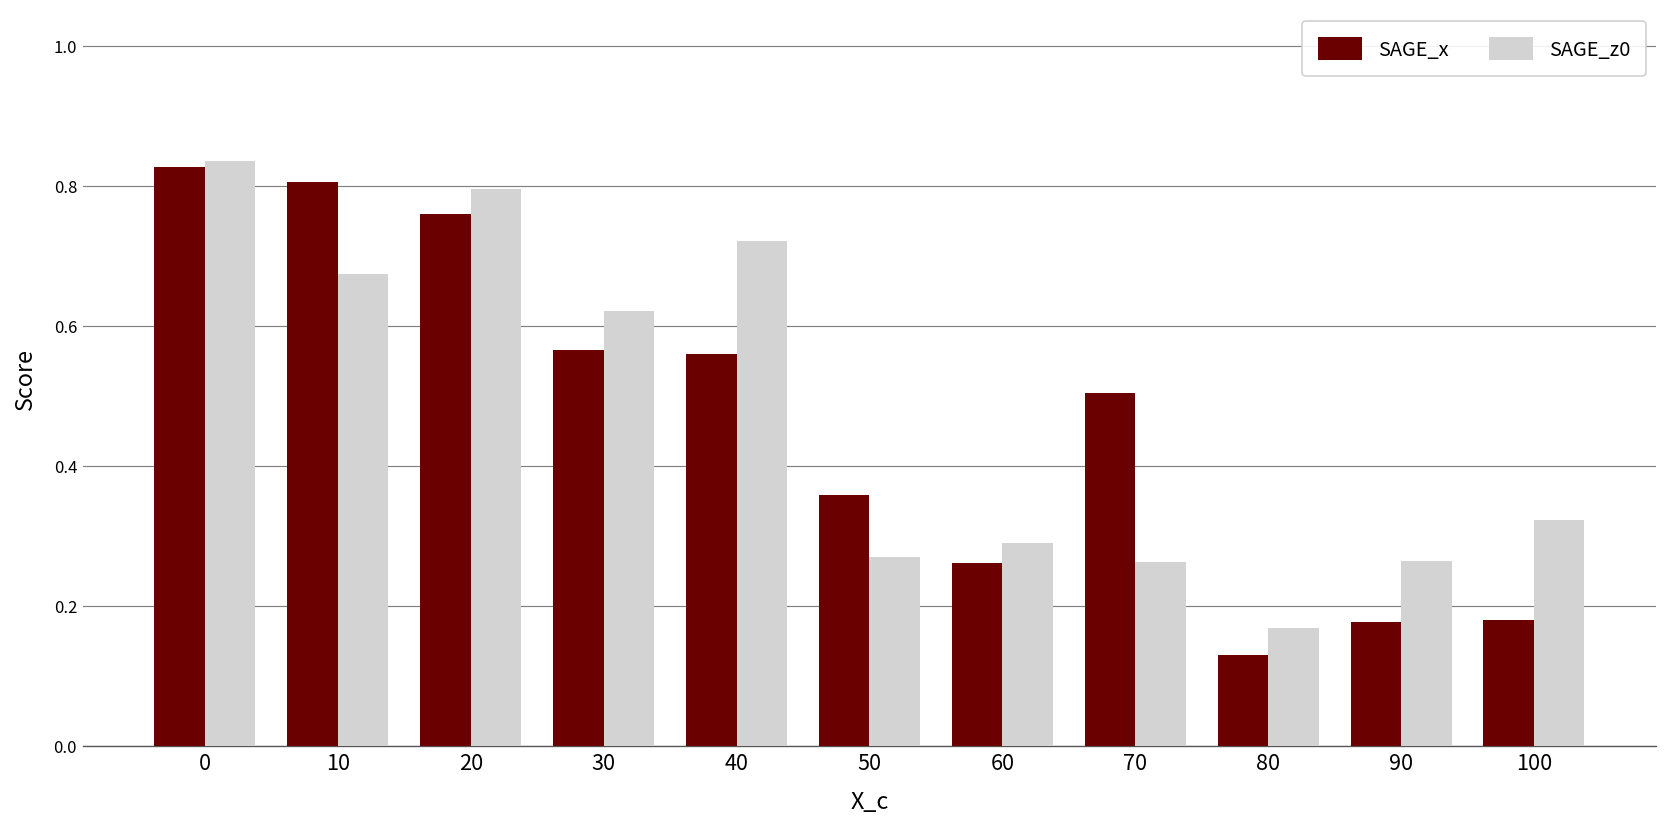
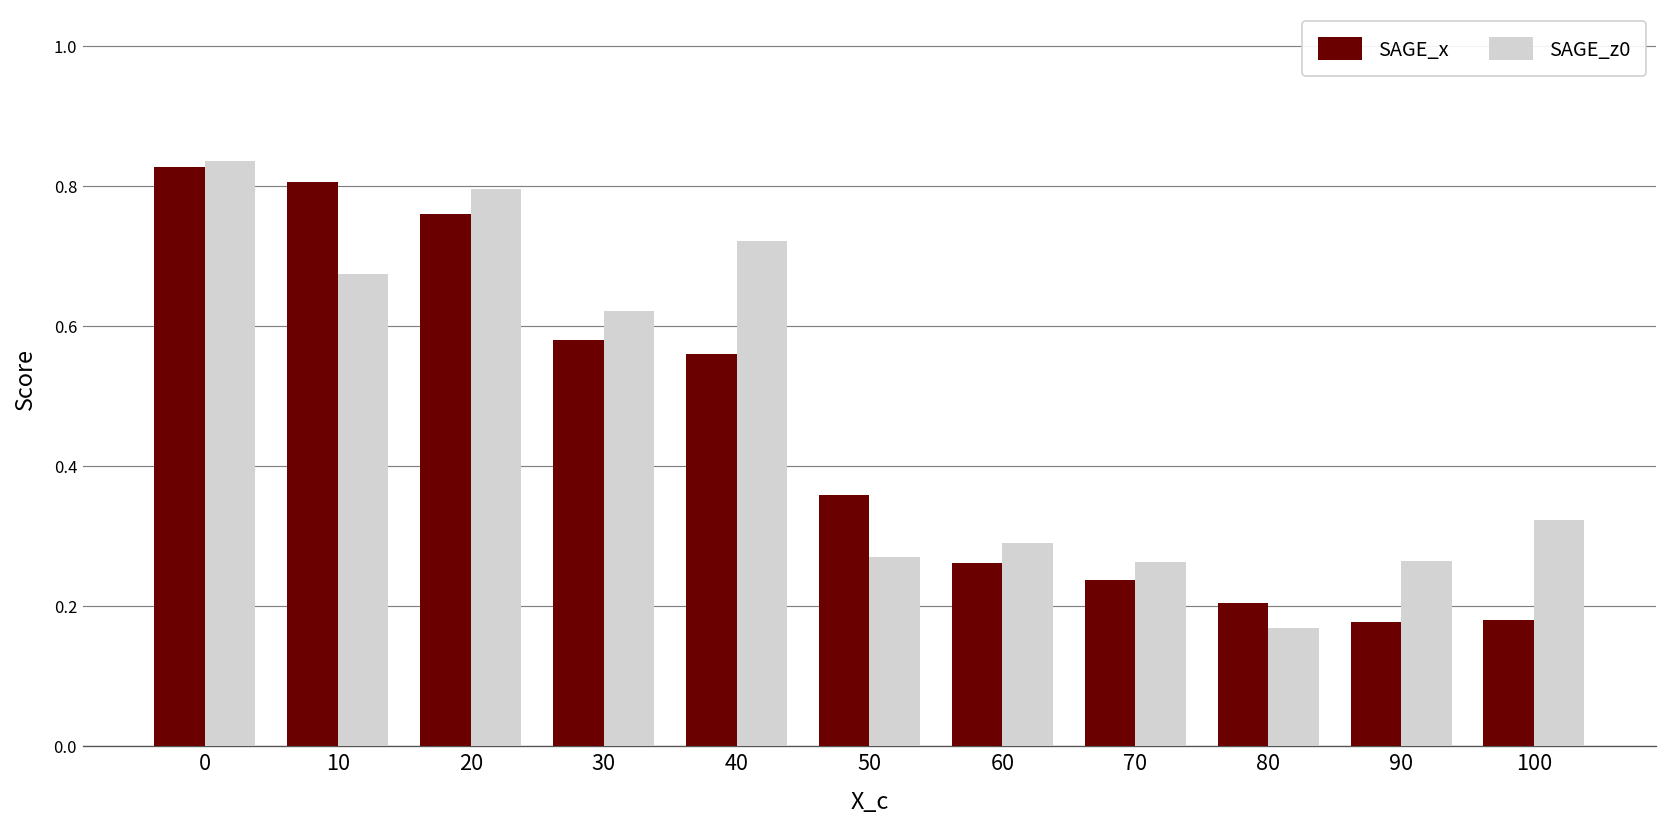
  {
    "SAGE_x": {
      "0": 0.83,
      "10": 0.81,
      "20": 0.76,
-     "30": 0.57,
+     "30": 0.58,
      "40": 0.56,
      "50": 0.36,
      "60": 0.26,
-     "70": 0.50,
-     "80": 0.13,
+     "70": 0.24,
+     "80": 0.20,
      "90": 0.18,
      "100": 0.18
    },
    "SAGE_z0": {
      "0": 0.83,
      "10": 0.67,
      "20": 0.80,
      "30": 0.62,
      "40": 0.72,
      "50": 0.27,
      "60": 0.29,
      "70": 0.26,
      "80": 0.17,
      "90": 0.26,
      "100": 0.32
    }
  }
